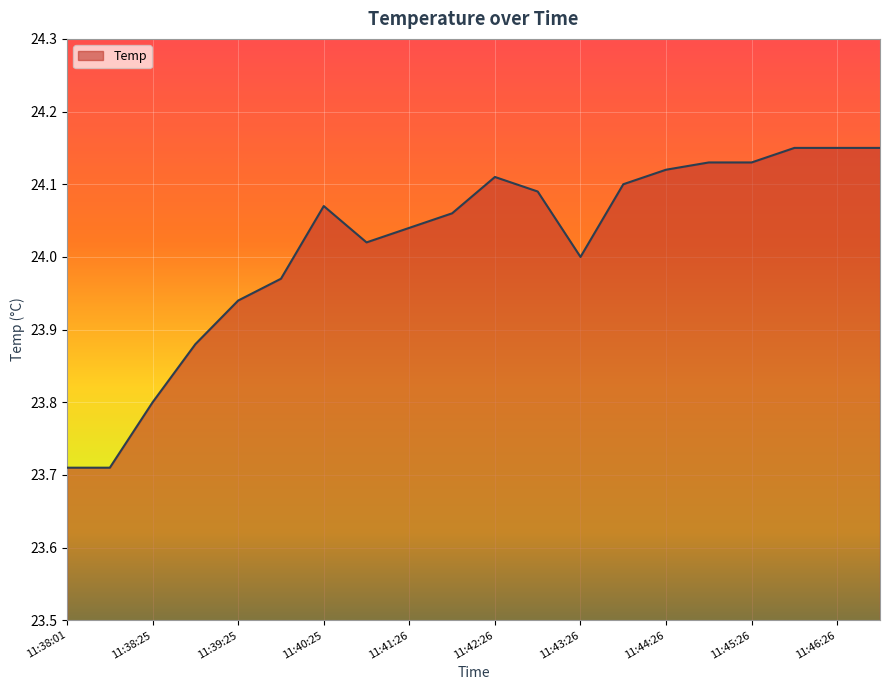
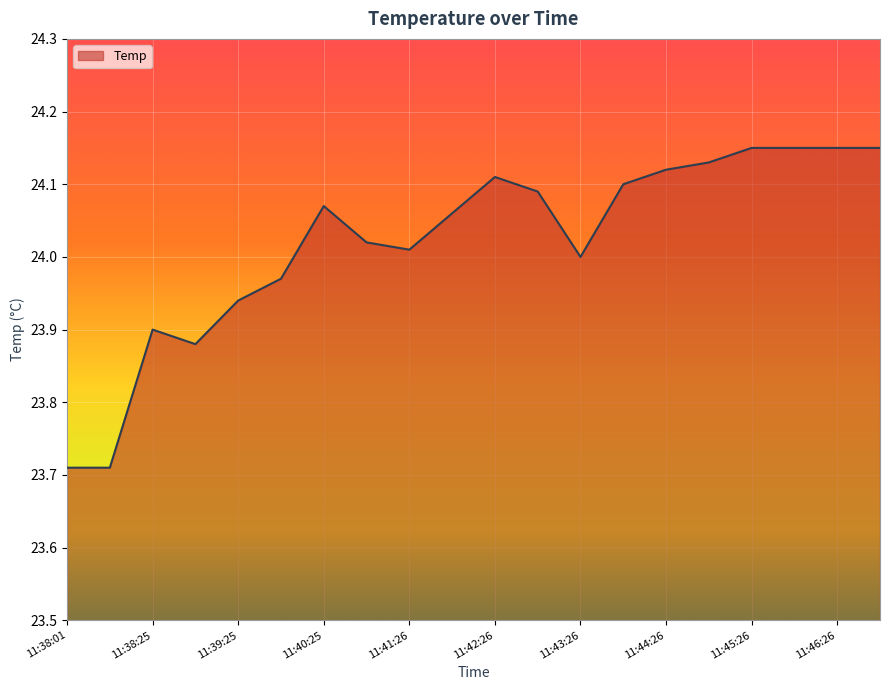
  {
-   "11:38:25": 23.8,
+   "11:38:25": 23.9,
    "11:39:25": 23.94,
    "11:40:25": 24.07,
-   "11:41:26": 24.04,
+   "11:41:26": 24.01,
    "11:42:26": 24.11,
    "11:43:26": 24.00,
    "11:44:26": 24.12,
-   "11:45:26": 24.13,
+   "11:45:26": 24.15,
    "11:46:26": 24.15
  }
